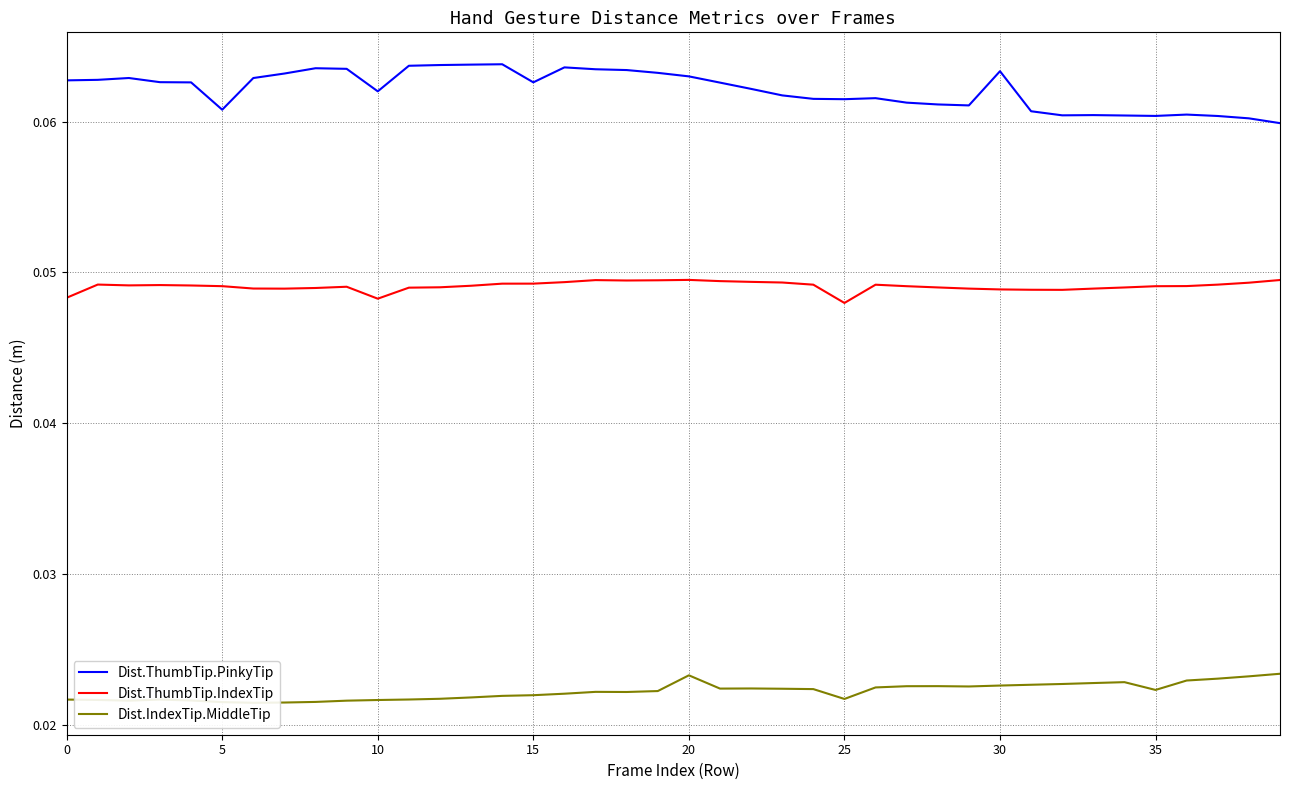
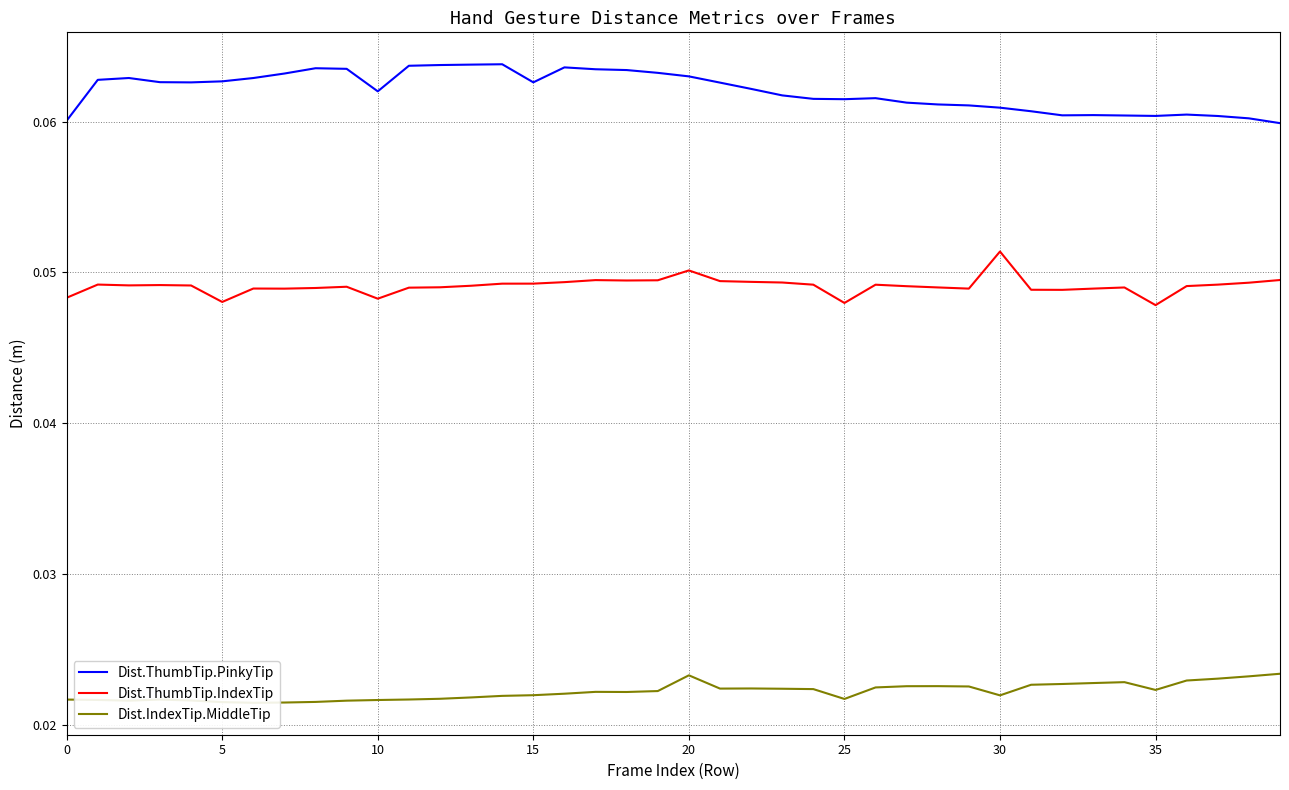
  {
    "Dist.ThumbTip.PinkyTip": {
-     "0": 0.0627,
-     "5": 0.0608,
+     "0": 0.0601,
+     "5": 0.0627,
      "10": 0.0620,
      "15": 0.0626,
      "20": 0.0630,
      "25": 0.0615,
-     "30": 0.0633,
+     "30": 0.0609,
      "35": 0.0604
    },
    "Dist.ThumbTip.IndexTip": {
      "0": 0.0483,
-     "5": 0.0491,
+     "5": 0.0480,
      "10": 0.0483,
      "15": 0.0493,
-     "20": 0.0495,
+     "20": 0.0501,
      "25": 0.0480,
-     "30": 0.0489,
-     "35": 0.0491
+     "30": 0.0514,
+     "35": 0.0478
    },
    "Dist.IndexTip.MiddleTip": {
      "0": 0.0217,
      "10": 0.0217,
      "15": 0.0220,
      "20": 0.0233,
      "25": 0.0217,
-     "30": 0.0226,
+     "30": 0.0220,
      "35": 0.0223
    }
  }
